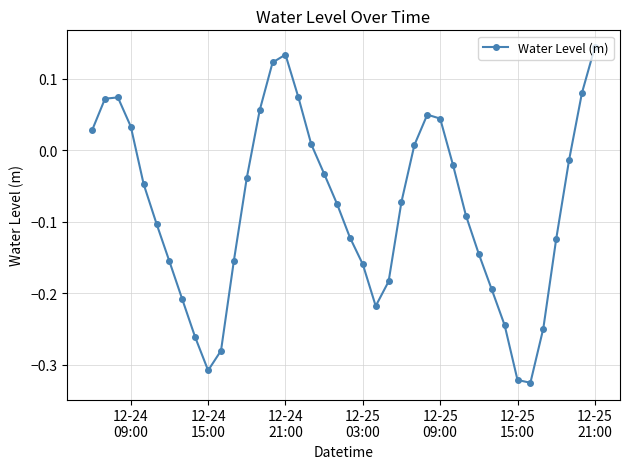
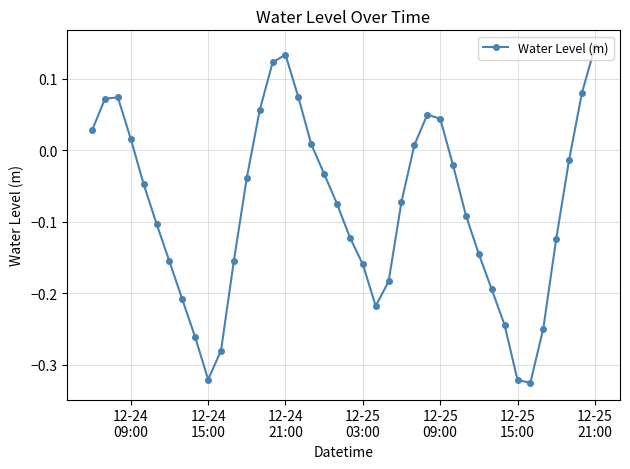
  {
-   "12-24 09:00": 0.03,
-   "12-24 15:00": -0.31,
+   "12-24 09:00": 0.02,
+   "12-24 15:00": -0.32,
    "12-24 21:00": 0.13,
    "12-25 03:00": -0.16,
    "12-25 09:00": 0.04,
    "12-25 15:00": -0.32
  }
